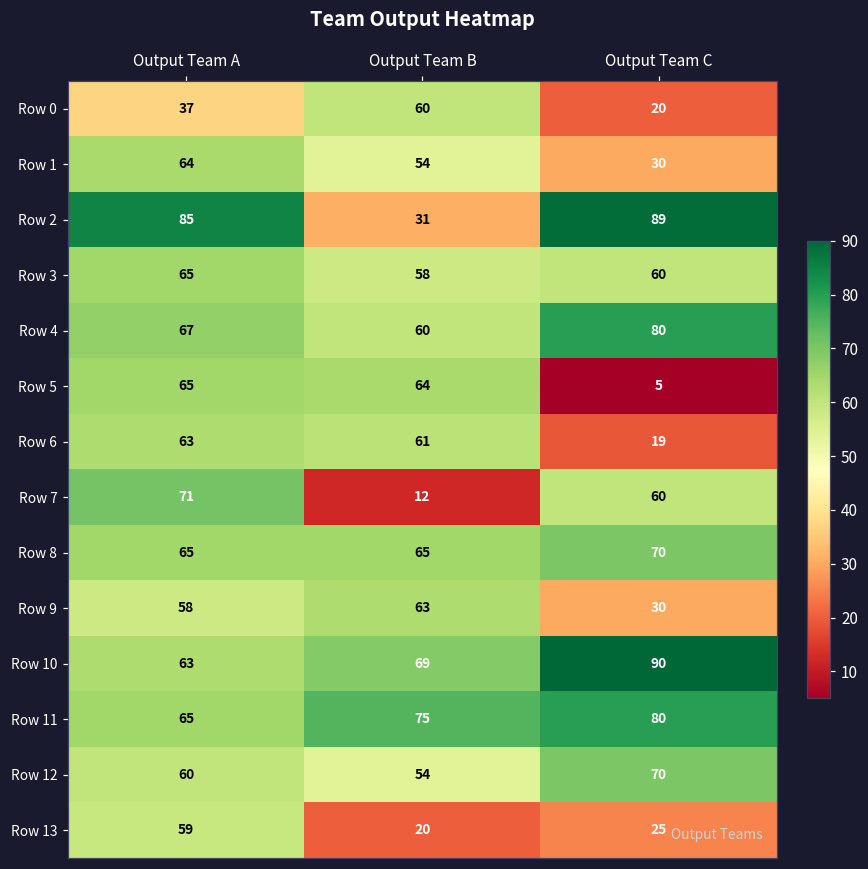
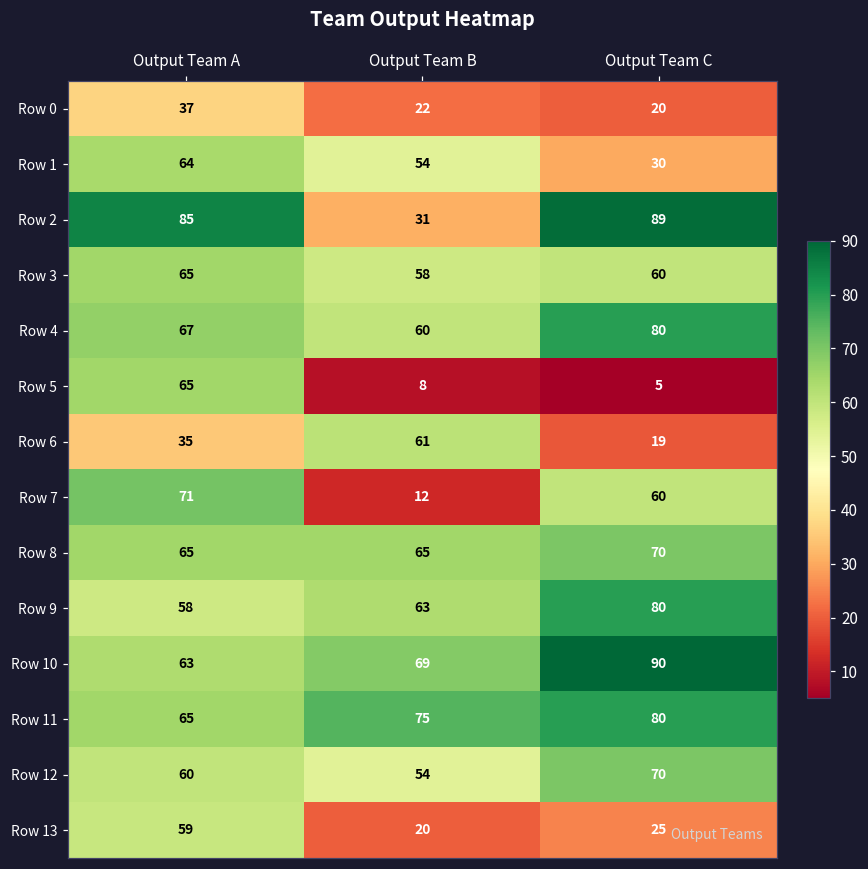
  {
    "Row 0": {
      "Output Team A": 37,
-     "Output Team B": 60,
+     "Output Team B": 22,
      "Output Team C": 20
    },
    "Row 1": {
      "Output Team A": 64,
      "Output Team B": 54,
      "Output Team C": 30
    },
    "Row 2": {
      "Output Team A": 85,
      "Output Team B": 31,
      "Output Team C": 89
    },
    "Row 3": {
      "Output Team A": 65,
      "Output Team B": 58,
      "Output Team C": 60
    },
    "Row 4": {
      "Output Team A": 67,
      "Output Team B": 60,
      "Output Team C": 80
    },
    "Row 5": {
      "Output Team A": 65,
-     "Output Team B": 64,
+     "Output Team B": 8,
      "Output Team C": 5
    },
    "Row 6": {
-     "Output Team A": 63,
+     "Output Team A": 35,
      "Output Team B": 61,
      "Output Team C": 19
    },
    "Row 7": {
      "Output Team A": 71,
      "Output Team B": 12,
      "Output Team C": 60
    },
    "Row 8": {
      "Output Team A": 65,
      "Output Team B": 65,
      "Output Team C": 70
    },
    "Row 9": {
      "Output Team A": 58,
      "Output Team B": 63,
-     "Output Team C": 30
+     "Output Team C": 80
    },
    "Row 10": {
      "Output Team A": 63,
      "Output Team B": 69,
      "Output Team C": 90
    },
    "Row 11": {
      "Output Team A": 65,
      "Output Team B": 75,
      "Output Team C": 80
    },
    "Row 12": {
      "Output Team A": 60,
      "Output Team B": 54,
      "Output Team C": 70
    },
    "Row 13": {
      "Output Team A": 59,
      "Output Team B": 20
    }
  }
